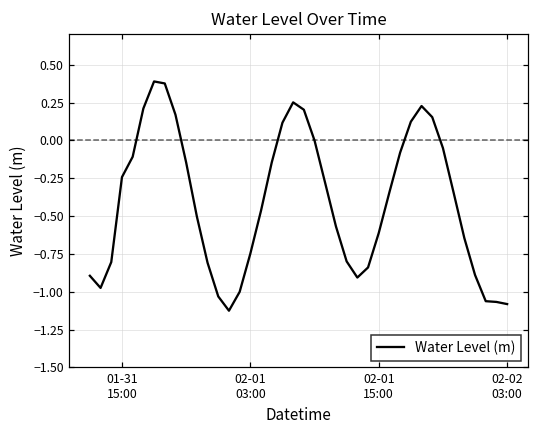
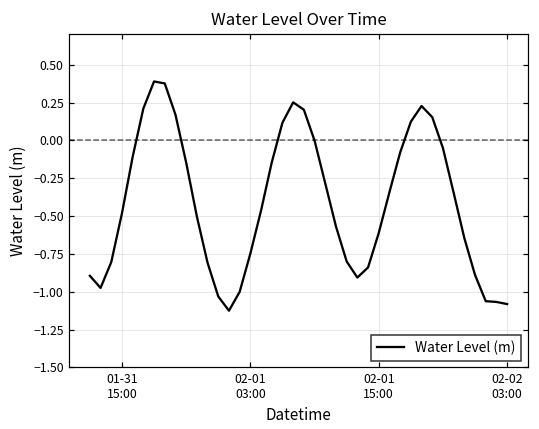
  {
-   "01-31 15:00": -0.24,
+   "01-31 15:00": -0.48,
    "02-01 03:00": -0.75,
    "02-01 15:00": -0.61,
    "02-02 03:00": -1.08
  }
